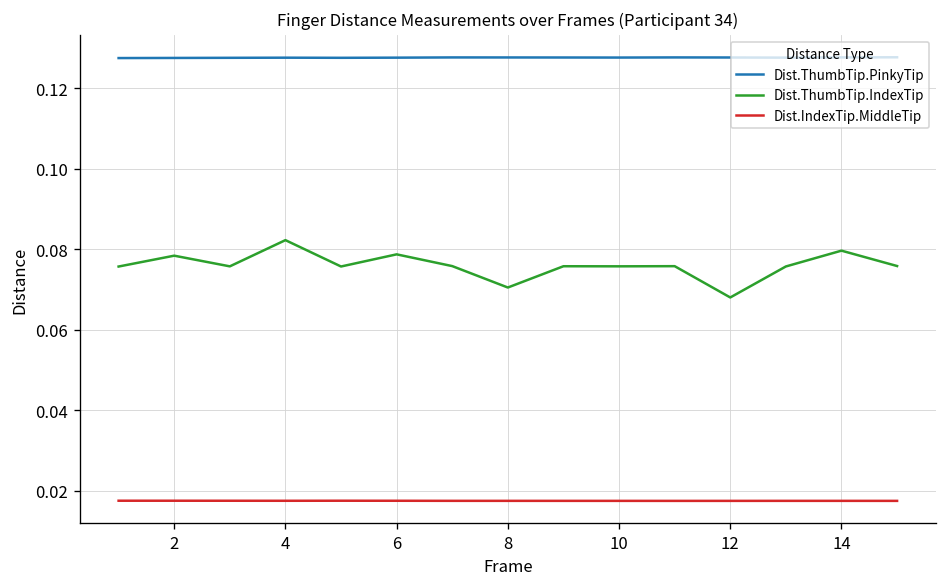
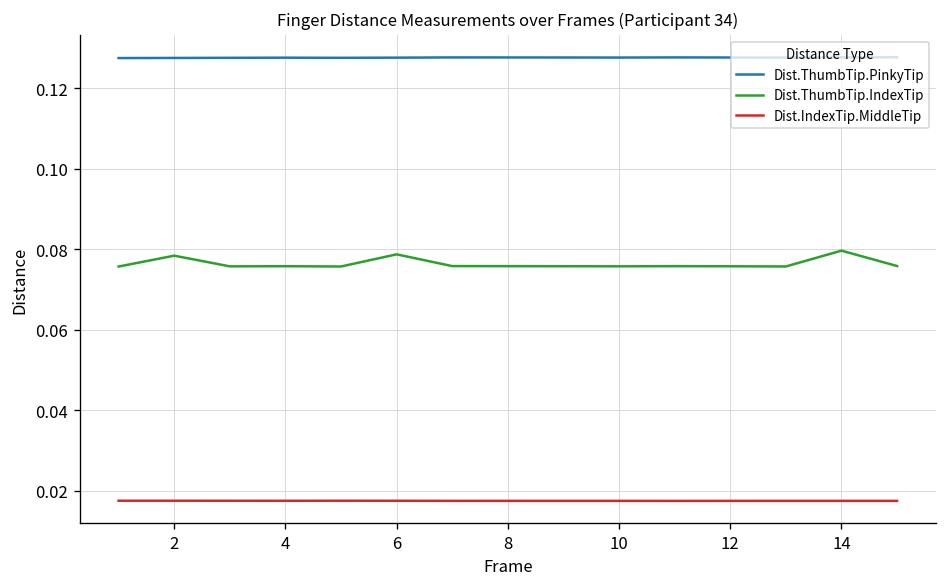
  {
    "Dist.ThumbTip.PinkyTip": {
      "2": 0.128,
      "4": 0.128,
      "6": 0.128,
      "8": 0.128,
      "10": 0.128,
      "12": 0.128
    },
    "Dist.ThumbTip.IndexTip": {
      "2": 0.078,
-     "4": 0.082,
+     "4": 0.076,
      "6": 0.079,
-     "8": 0.071,
+     "8": 0.076,
      "10": 0.076,
-     "12": 0.068,
+     "12": 0.076,
      "14": 0.080
    },
    "Dist.IndexTip.MiddleTip": {
      "2": 0.018,
      "4": 0.018,
      "6": 0.018,
      "8": 0.018,
      "10": 0.018,
      "12": 0.018,
      "14": 0.018
    }
  }
